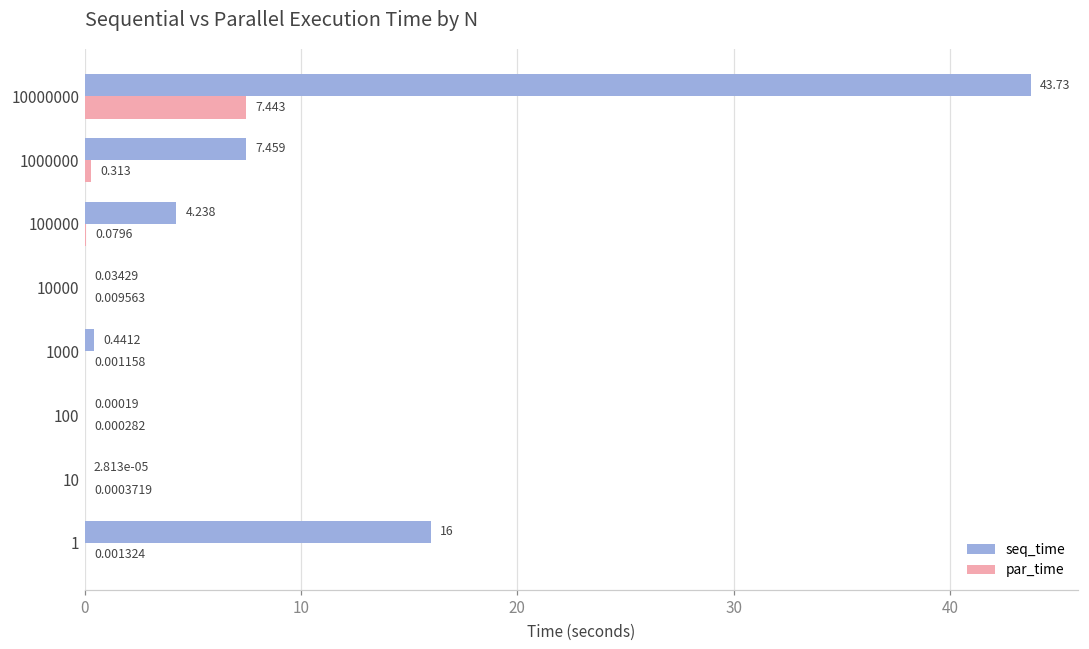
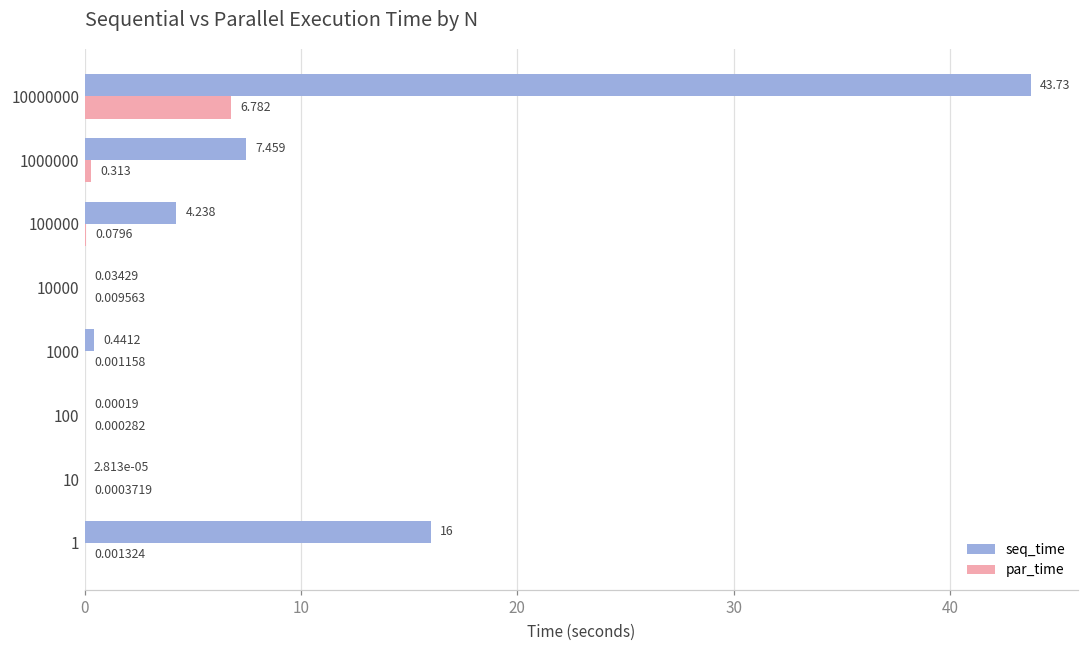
  {
    "seq_time": {
      "10000000": "43.73",
      "1000000": "7.459",
      "100000": "4.238",
      "10000": "0.03429",
      "1000": "0.4412",
      "100": "0.00019",
      "10": "2.813e-05",
      "1": "16"
    },
    "par_time": {
-     "10000000": "7.443",
+     "10000000": "6.782",
      "1000000": "0.313",
      "100000": "0.0796",
      "10000": "0.009563",
      "1000": "0.001158",
      "100": "0.000282",
      "10": "0.0003719",
      "1": "0.001324"
    }
  }
